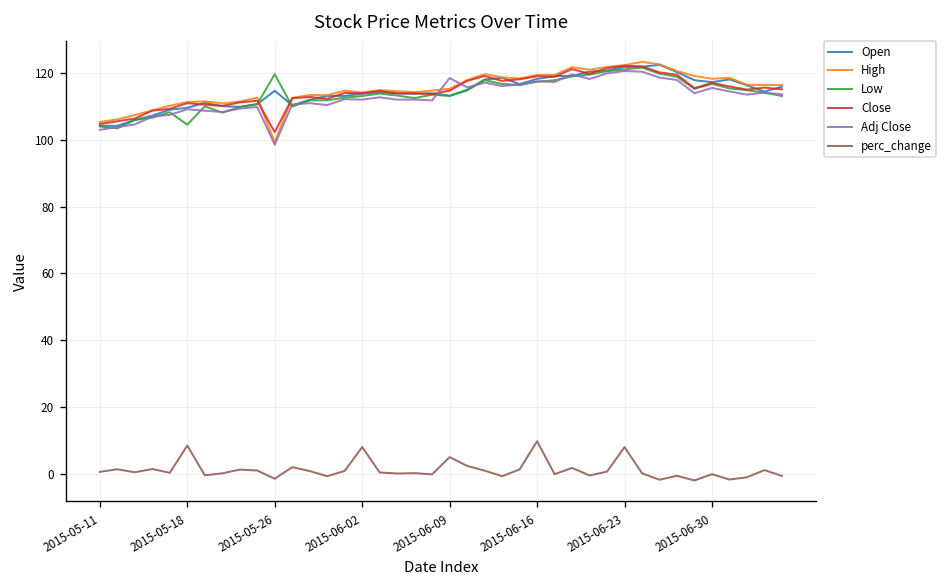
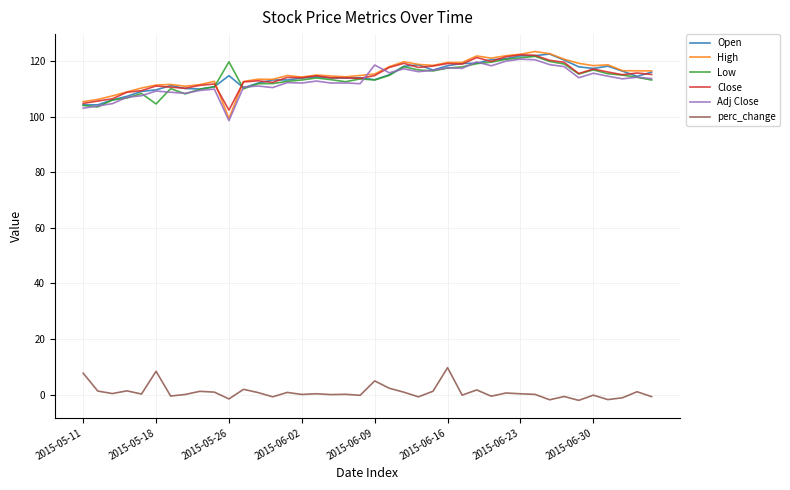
  {
    "Open": {
      "2015-05-26": 115
    },
    "High": {
      "2015-06-30": 118
    },
    "Low": {
      "2015-05-18": 105,
      "2015-05-26": 120
    },
    "Close": {
      "2015-05-26": 102
    },
    "Adj Close": {
      "2015-05-11": 103,
      "2015-06-02": 112,
      "2015-06-09": 119,
      "2015-06-30": 116
    },
    "perc_change": {
-     "2015-05-11": 1,
+     "2015-05-11": 8,
      "2015-05-18": 8,
      "2015-05-26": -2,
-     "2015-06-02": 8,
+     "2015-06-02": 0,
      "2015-06-09": 5,
      "2015-06-16": 10,
-     "2015-06-23": 8,
+     "2015-06-23": 0,
      "2015-06-30": 0
    }
  }
